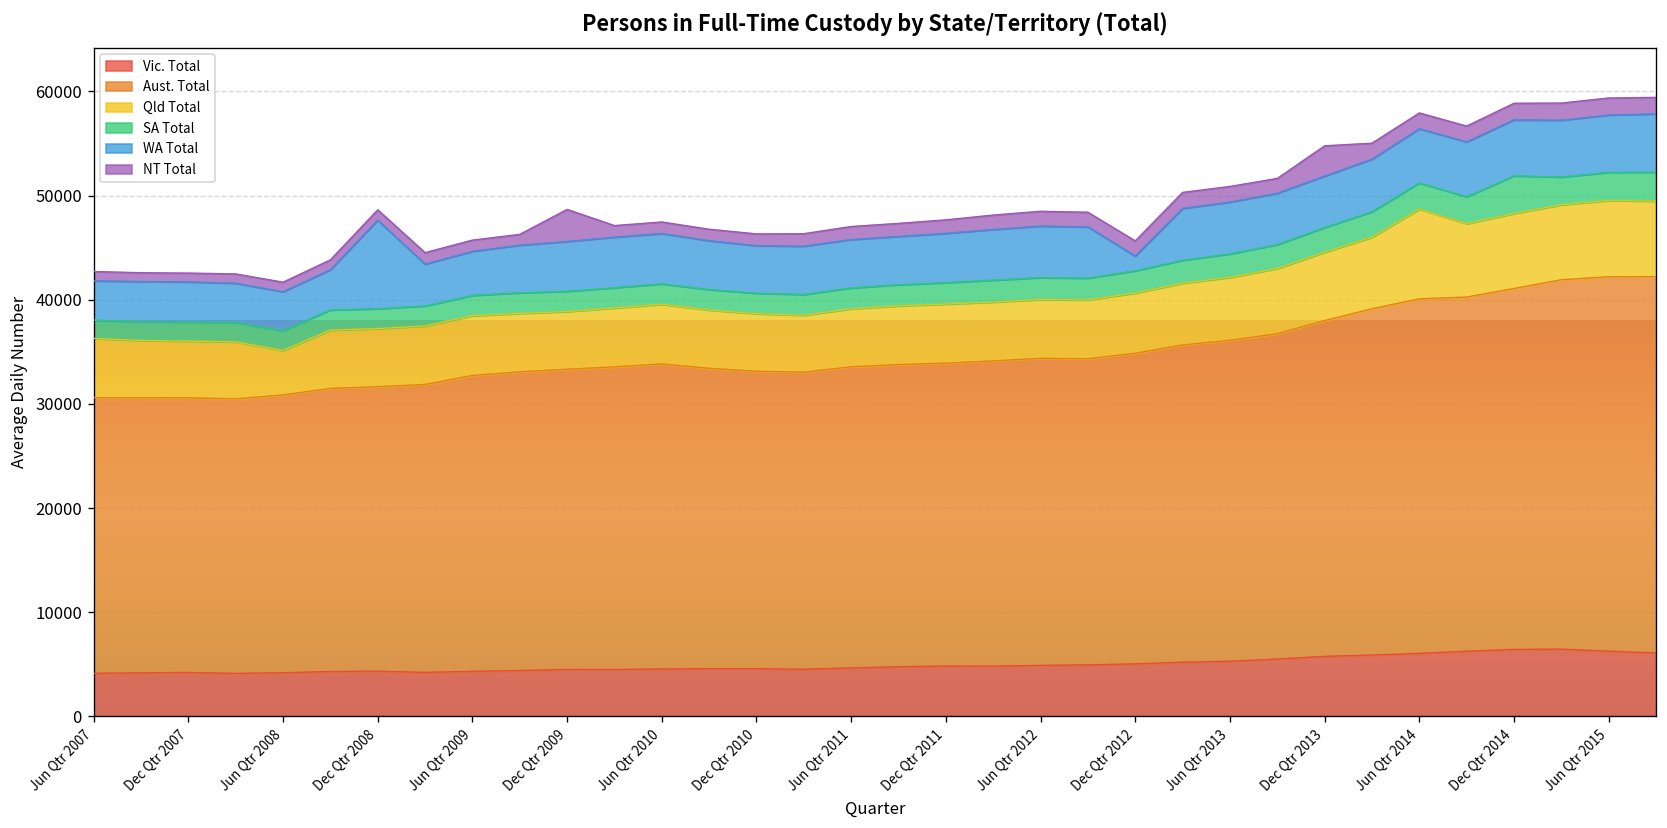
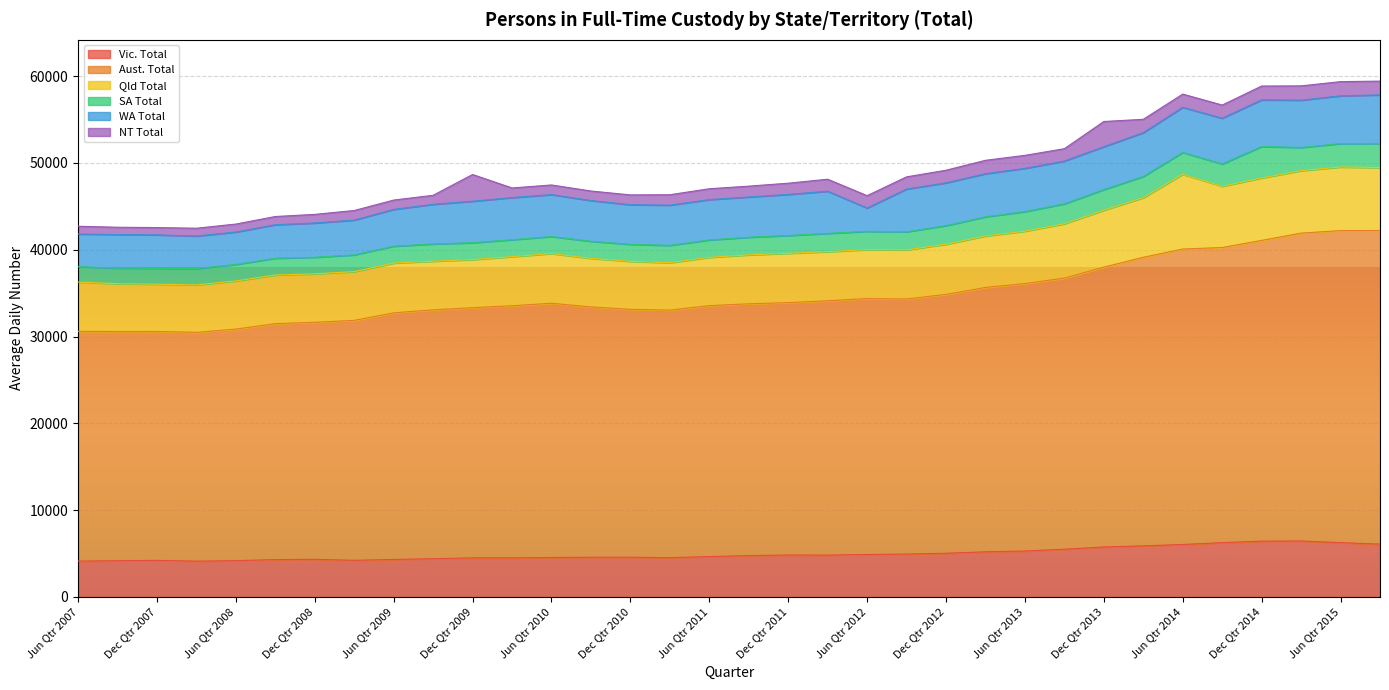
  {
    "Qld Total": {
      "Jun Qtr 2007": 6000,
      "Dec Qtr 2007": 5000,
-     "Jun Qtr 2008": 4000,
+     "Jun Qtr 2008": 6000,
      "Dec Qtr 2008": 6000,
      "Jun Qtr 2009": 6000,
      "Dec Qtr 2009": 6000,
      "Jun Qtr 2010": 6000,
      "Dec Qtr 2010": 6000,
      "Jun Qtr 2011": 6000,
      "Dec Qtr 2011": 6000,
      "Jun Qtr 2012": 6000,
      "Dec Qtr 2012": 6000,
      "Jun Qtr 2013": 6000,
      "Dec Qtr 2013": 7000,
      "Jun Qtr 2014": 9000,
      "Dec Qtr 2014": 7000,
      "Jun Qtr 2015": 7000
    },
    "SA Total": {
      "Jun Qtr 2007": 2000,
      "Dec Qtr 2007": 2000,
      "Jun Qtr 2008": 2000,
      "Dec Qtr 2008": 2000,
      "Jun Qtr 2009": 2000,
      "Dec Qtr 2009": 2000,
      "Jun Qtr 2010": 2000,
      "Dec Qtr 2010": 2000,
      "Jun Qtr 2011": 2000,
      "Dec Qtr 2011": 2000,
      "Jun Qtr 2012": 2000,
      "Dec Qtr 2012": 2000,
      "Jun Qtr 2013": 2000,
      "Dec Qtr 2013": 2000,
      "Jun Qtr 2014": 3000,
      "Dec Qtr 2014": 4000,
      "Jun Qtr 2015": 3000
    },
    "WA Total": {
      "Jun Qtr 2007": 4000,
      "Dec Qtr 2007": 4000,
      "Jun Qtr 2008": 4000,
-     "Dec Qtr 2008": 9000,
+     "Dec Qtr 2008": 4000,
      "Jun Qtr 2009": 4000,
      "Dec Qtr 2009": 5000,
      "Jun Qtr 2010": 5000,
      "Dec Qtr 2010": 5000,
      "Jun Qtr 2011": 5000,
      "Dec Qtr 2011": 5000,
-     "Jun Qtr 2012": 5000,
-     "Dec Qtr 2012": 1000,
+     "Jun Qtr 2012": 3000,
+     "Dec Qtr 2012": 5000,
      "Jun Qtr 2013": 5000,
      "Dec Qtr 2013": 5000,
      "Jun Qtr 2014": 5000,
      "Dec Qtr 2014": 5000,
      "Jun Qtr 2015": 6000
    },
    "NT Total": {
      "Jun Qtr 2007": 1000,
      "Dec Qtr 2007": 1000,
      "Jun Qtr 2008": 1000,
      "Dec Qtr 2008": 1000,
      "Jun Qtr 2009": 1000,
      "Dec Qtr 2009": 3000,
      "Jun Qtr 2010": 1000,
      "Dec Qtr 2010": 1000,
      "Jun Qtr 2011": 1000,
      "Dec Qtr 2011": 1000,
      "Jun Qtr 2012": 1000,
      "Dec Qtr 2012": 1000,
      "Jun Qtr 2013": 1000,
      "Dec Qtr 2013": 3000,
      "Jun Qtr 2014": 2000,
      "Dec Qtr 2014": 2000,
      "Jun Qtr 2015": 2000
    }
  }
